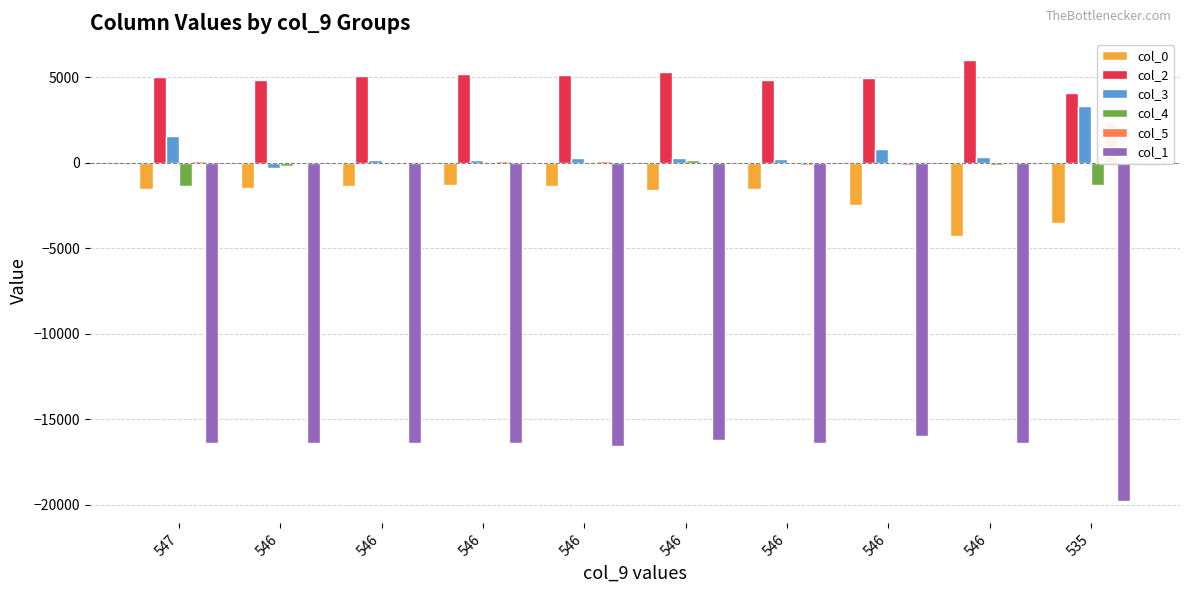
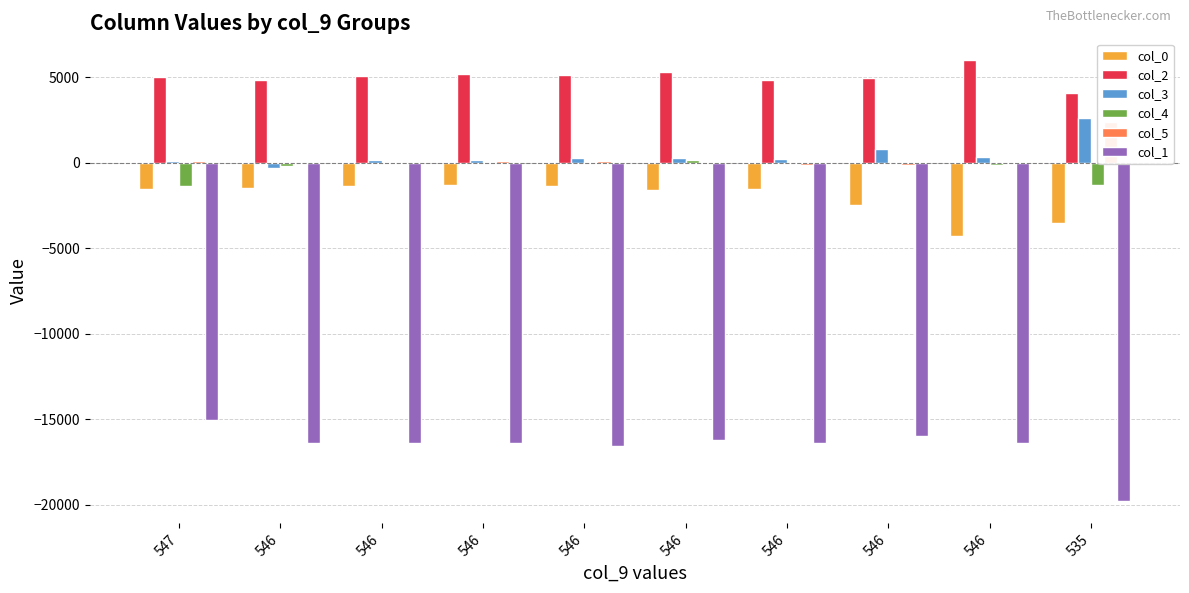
  {
    "col_2": {
      "547": 5000,
      "535": 4100
    },
    "col_3": {
-     "547": 1600,
-     "535": 3300
+     "547": 100,
+     "535": 2600
    },
    "col_4": {
      "547": -1400,
      "535": -1300
    },
    "col_1": {
-     "547": -16400,
+     "547": -15000,
      "535": -19800
    }
  }
